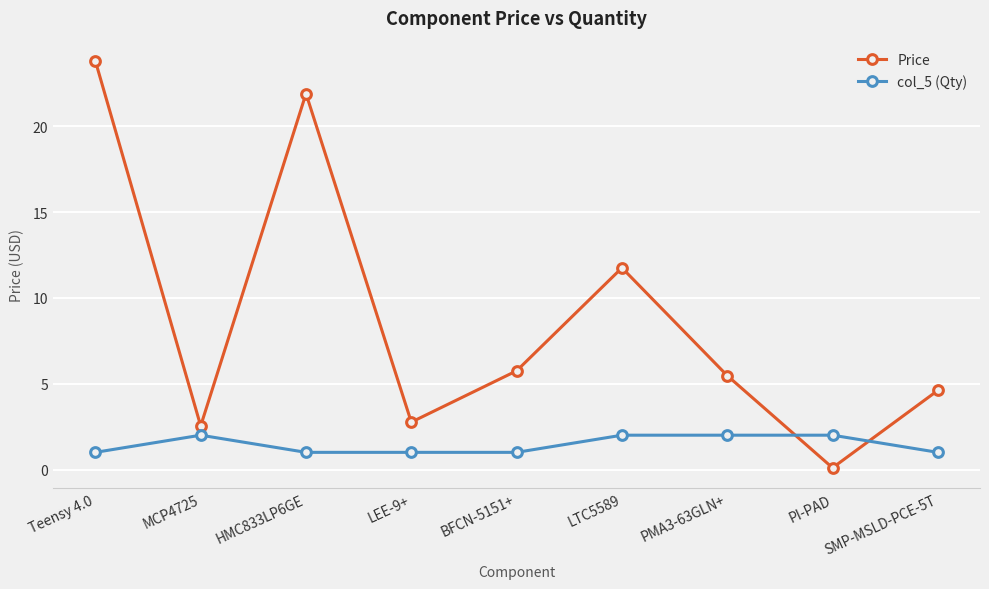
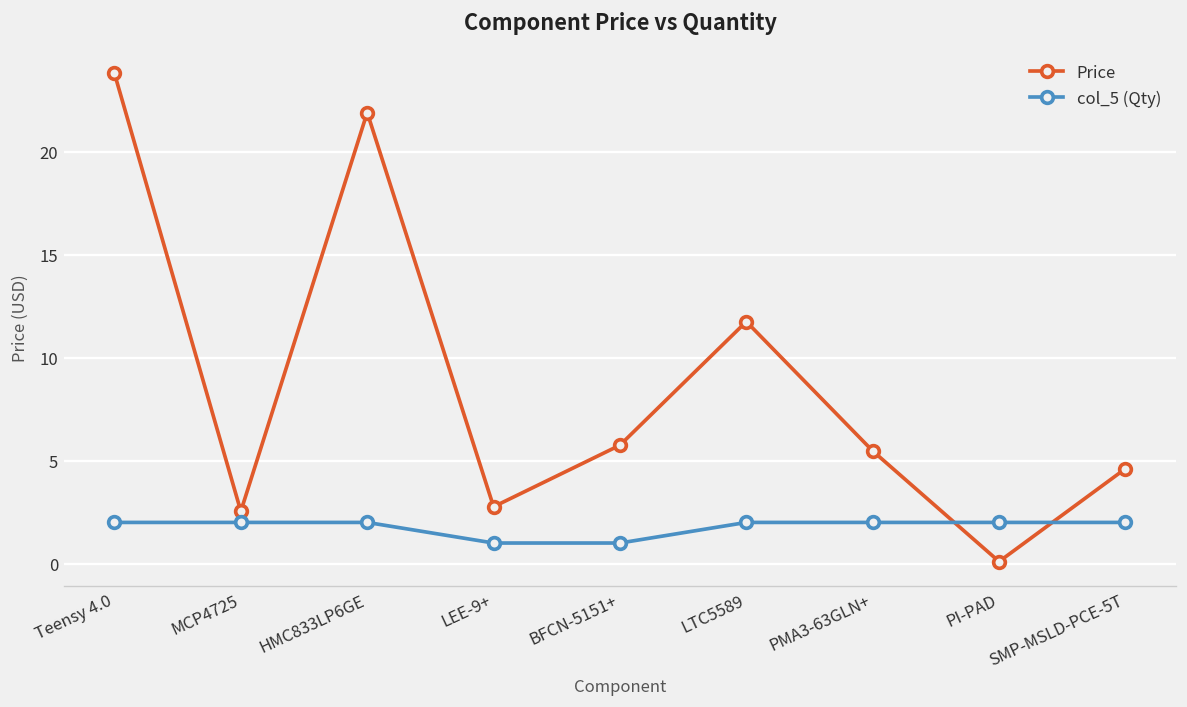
  {
    "Price": {
      "Teensy 4.0": 23.8,
      "MCP4725": 2.5,
      "HMC833LP6GE": 22,
      "LEE-9+": 2.8,
      "BFCN-5151+": 5.8,
      "LTC5589": 11.8,
      "PMA3-63GLN+": 5.5,
      "PI-PAD": 0,
      "SMP-MSLD-PCE-5T": 4.6
    },
    "col_5 (Qty)": {
-     "Teensy 4.0": 1,
+     "Teensy 4.0": 2,
      "MCP4725": 2,
-     "HMC833LP6GE": 1,
+     "HMC833LP6GE": 2,
      "LEE-9+": 1,
      "BFCN-5151+": 1,
      "LTC5589": 2,
      "PMA3-63GLN+": 2,
      "PI-PAD": 2,
-     "SMP-MSLD-PCE-5T": 1
+     "SMP-MSLD-PCE-5T": 2
    }
  }
